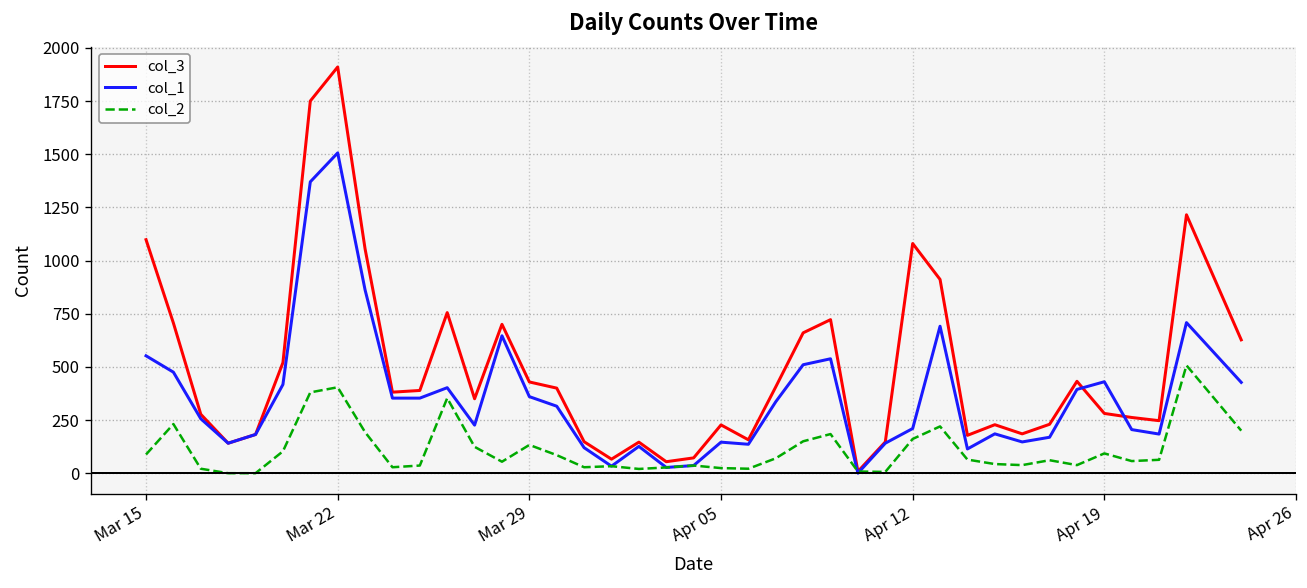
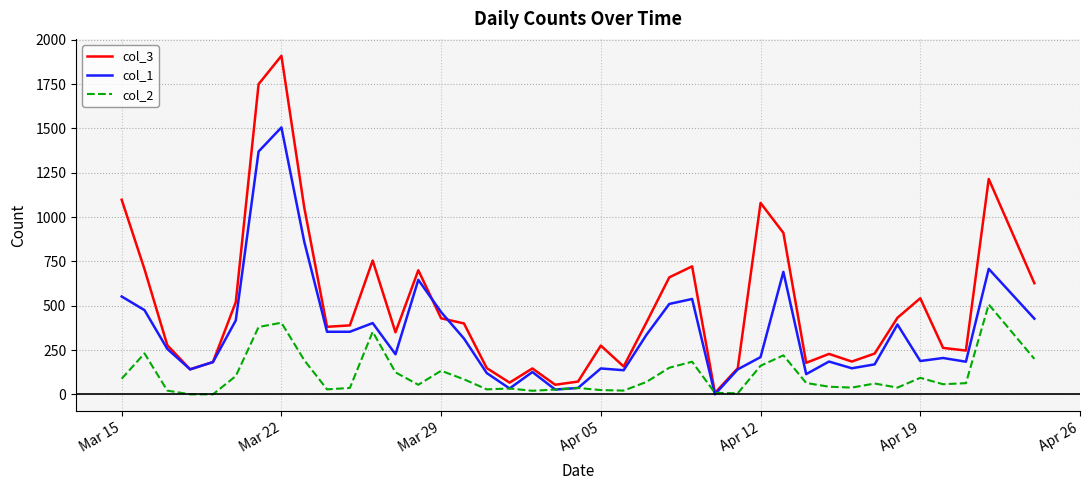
  {
    "col_3": {
      "Mar 15": 1100,
      "Mar 22": 1910,
      "Mar 29": 430,
-     "Apr 05": 230,
+     "Apr 05": 280,
      "Apr 12": 1080,
-     "Apr 19": 280
+     "Apr 19": 540
    },
    "col_1": {
      "Mar 15": 550,
      "Mar 22": 1510,
-     "Mar 29": 360,
+     "Mar 29": 460,
      "Apr 05": 150,
      "Apr 12": 210,
-     "Apr 19": 430
+     "Apr 19": 190
    },
    "col_2": {
      "Mar 15": 90,
      "Mar 22": 400,
      "Mar 29": 130,
      "Apr 05": 20,
      "Apr 12": 160,
      "Apr 19": 90
    }
  }
